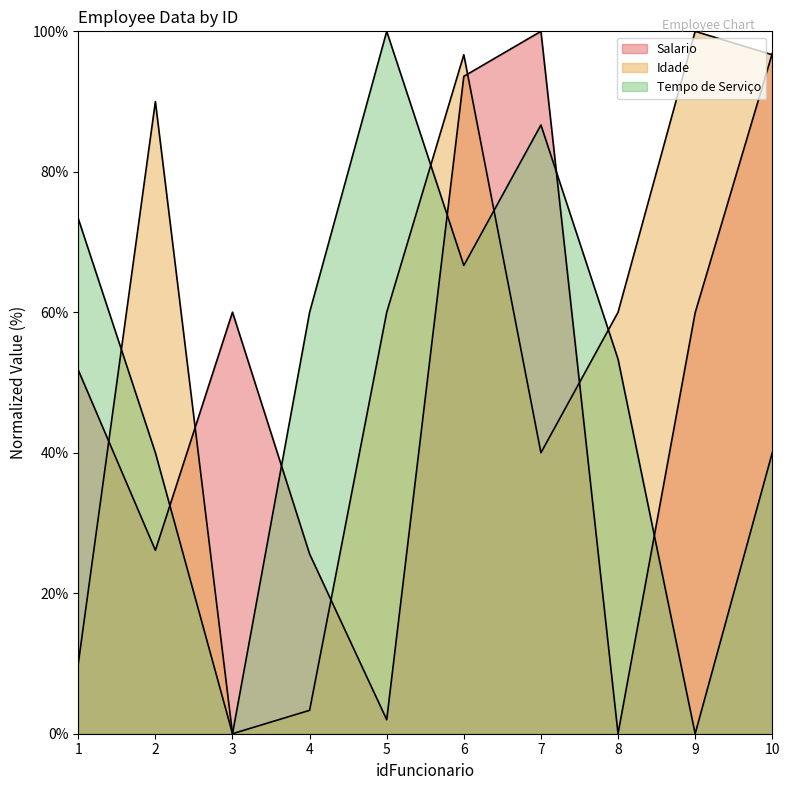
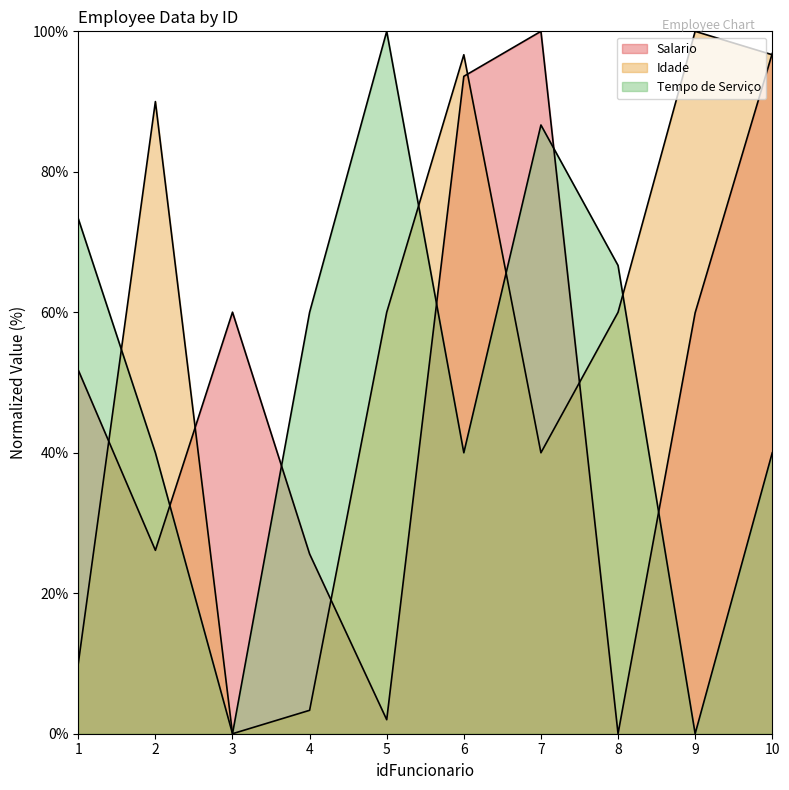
  {
    "Tempo de Serviço": {
      "1": "73%",
      "2": "40%",
      "4": "60%",
      "5": "100%",
-     "6": "67%",
+     "6": "40%",
      "7": "87%",
-     "8": "53%",
+     "8": "67%",
      "9": "0%",
      "10": "40%"
    }
  }
